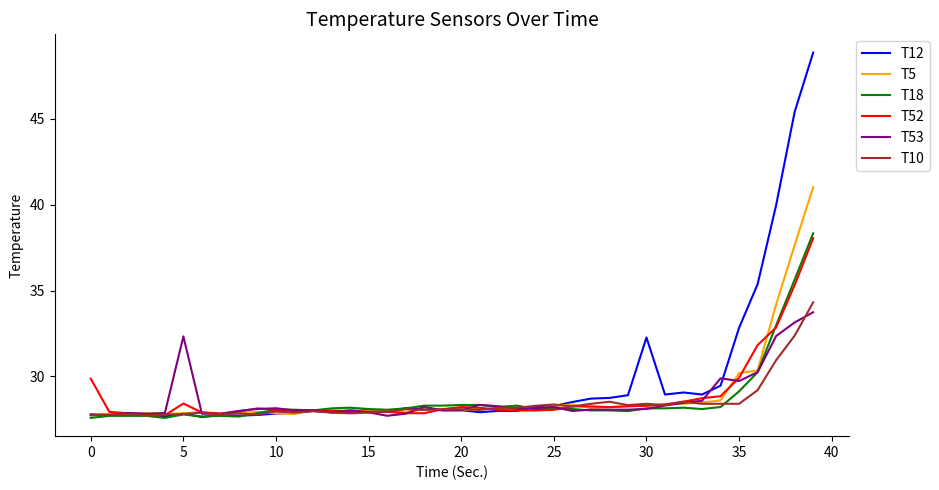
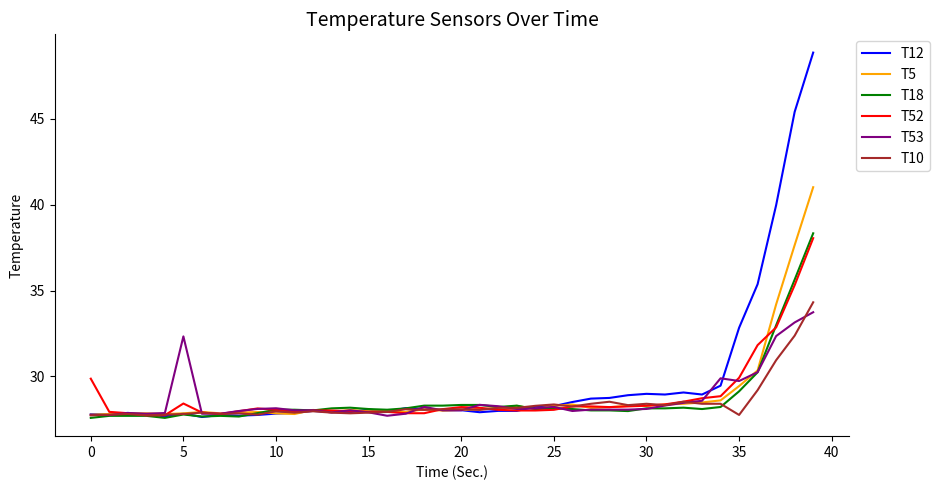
  {
    "T12": {
-     "30": 32.3,
+     "30": 29.0,
      "35": 32.8
    },
    "T5": {
-     "35": 30.2
+     "35": 29.4
    },
    "T18": {
      "35": 29.1
    },
    "T52": {
      "0": 29.9,
      "5": 28.4,
      "35": 29.9
    },
    "T53": {
      "5": 32.3,
      "35": 29.7
    },
    "T10": {
-     "35": 28.4
+     "35": 27.8
    }
  }
